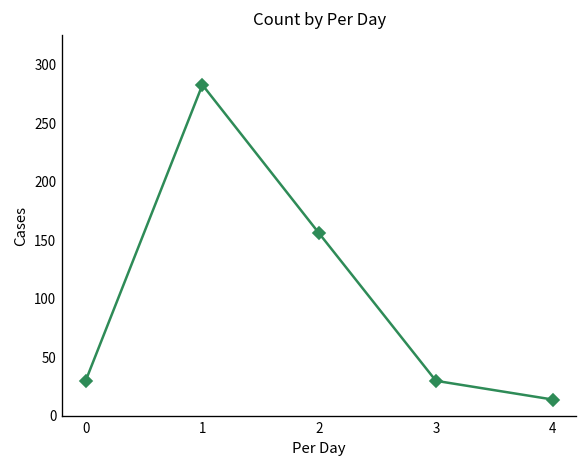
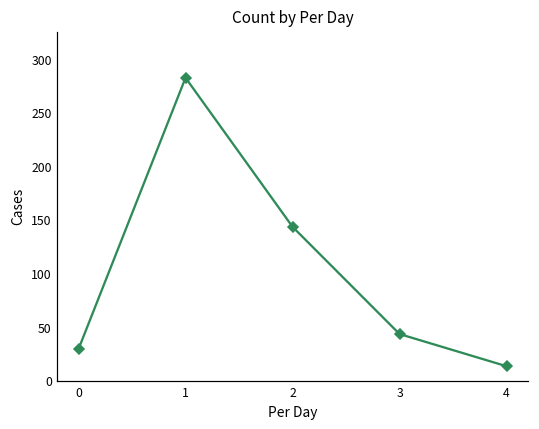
  {
    "0": 30,
    "1": 280,
-   "2": 160,
-   "3": 30,
+   "2": 140,
+   "3": 40,
    "4": 10
  }
